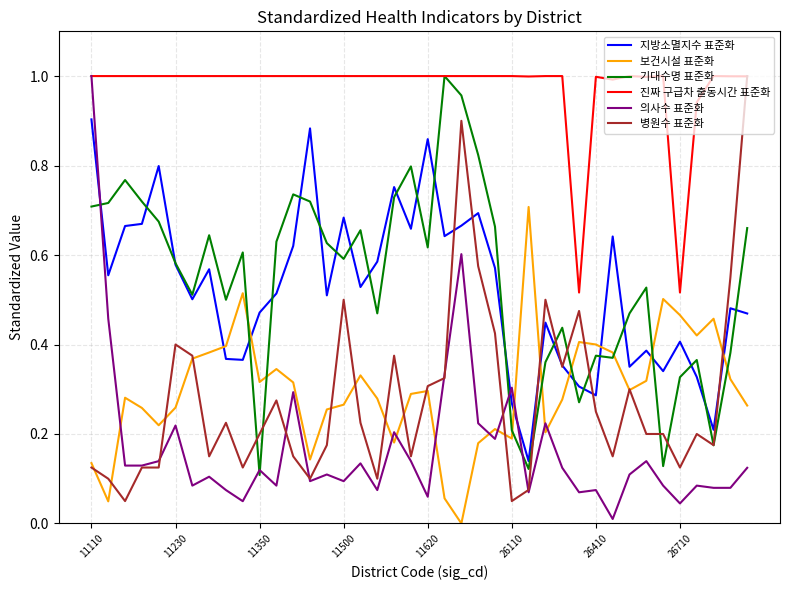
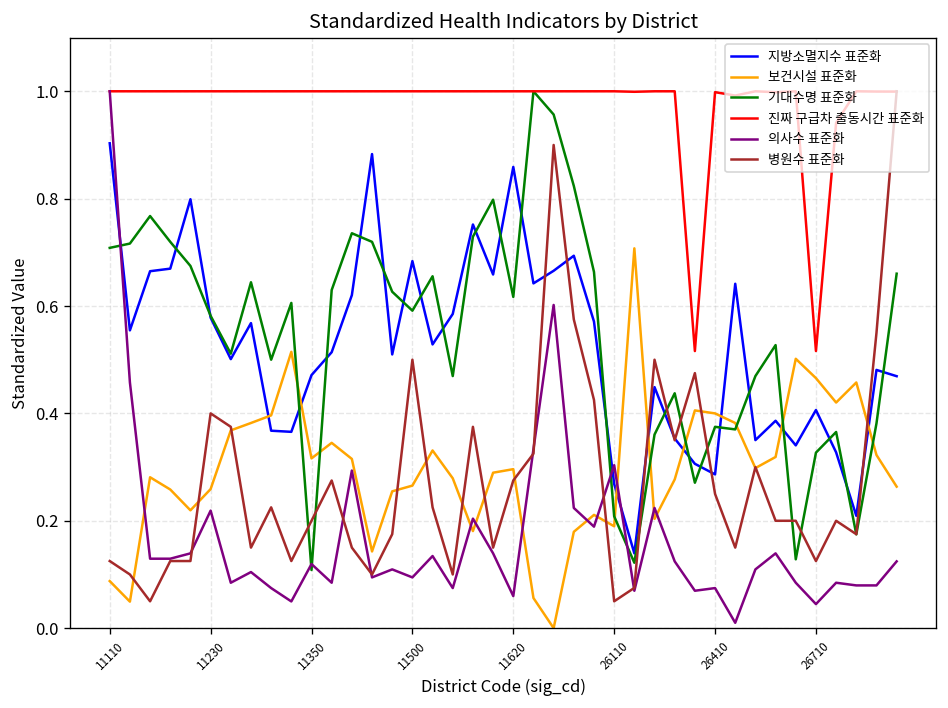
  {
    "지방소멸지수 표준화": {
      "11110": 0.90,
      "11350": 0.47,
      "11500": 0.68,
      "11620": 0.86,
      "26110": 0.27,
      "26410": 0.29,
      "26710": 0.41
    },
    "보건시설 표준화": {
-     "11110": 0.13,
+     "11110": 0.09,
      "11230": 0.26,
      "11350": 0.32,
      "11500": 0.27,
      "11620": 0.30,
      "26110": 0.19,
      "26410": 0.40,
      "26710": 0.47
    },
    "기대수명 표준화": {
      "11110": 0.71,
      "11350": 0.11,
      "11500": 0.59,
      "11620": 0.62,
      "26110": 0.21,
      "26410": 0.38,
      "26710": 0.33
    },
    "진짜 구급차 출동시간 표준화": {
      "11230": 1.00,
      "11350": 1.00,
      "11500": 1.00,
      "11620": 1.00,
      "26110": 1.00,
      "26410": 1.00,
      "26710": 0.52
    },
    "의사수 표준화": {
      "11230": 0.22,
      "11350": 0.12,
      "11500": 0.09,
      "11620": 0.06,
      "26110": 0.30,
      "26410": 0.07,
      "26710": 0.04
    },
    "병원수 표준화": {
      "11110": 0.13,
      "11230": 0.40,
      "11350": 0.20,
      "11500": 0.50,
-     "11620": 0.31,
+     "11620": 0.28,
      "26110": 0.05,
      "26410": 0.25,
      "26710": 0.13
    }
  }
